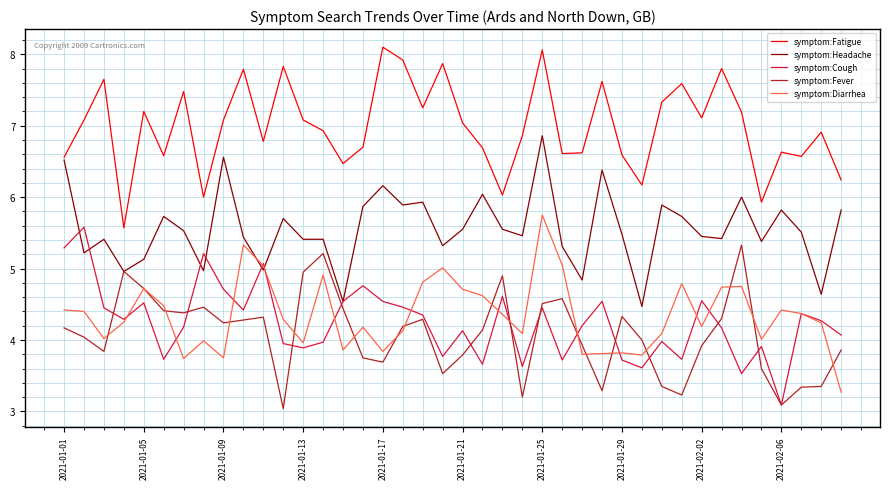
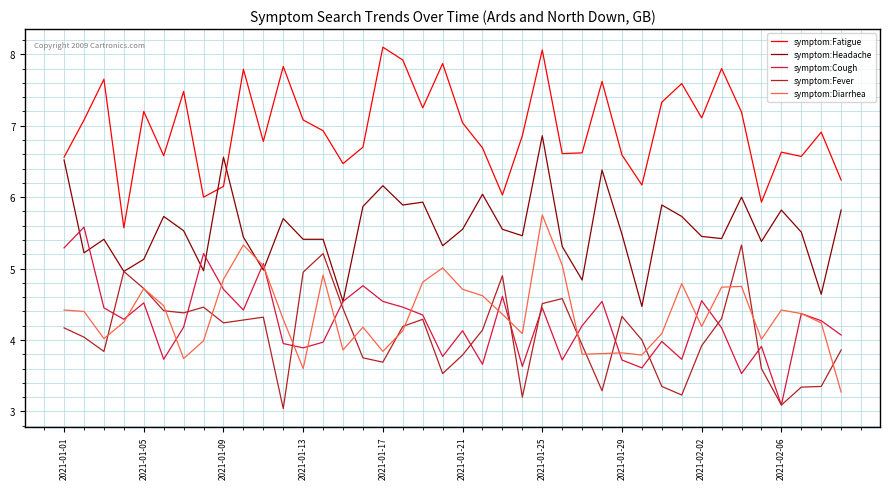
  {
    "symptom:Fatigue": {
      "2021-01-01": 6.6,
      "2021-01-05": 7.2,
-     "2021-01-09": 7.1,
+     "2021-01-09": 6.2,
      "2021-01-13": 7.1,
      "2021-01-17": 8.1,
      "2021-01-21": 7.0,
      "2021-01-25": 8.1,
      "2021-01-29": 6.6,
      "2021-02-02": 7.1,
      "2021-02-06": 6.6
    },
    "symptom:Headache": {
      "2021-01-01": 6.5,
      "2021-01-05": 5.1,
      "2021-01-09": 6.6,
      "2021-01-13": 5.4,
      "2021-01-17": 6.2,
      "2021-01-21": 5.6,
      "2021-01-25": 6.9,
      "2021-01-29": 5.5,
      "2021-02-02": 5.5,
      "2021-02-06": 5.8
    },
    "symptom:Diarrhea": {
      "2021-01-01": 4.4,
-     "2021-01-09": 3.8,
-     "2021-01-13": 4.0,
+     "2021-01-09": 4.9,
+     "2021-01-13": 3.6,
      "2021-01-17": 3.8,
      "2021-01-21": 4.7,
      "2021-01-25": 5.8,
      "2021-01-29": 3.8,
      "2021-02-02": 4.2,
      "2021-02-06": 4.4
    }
  }
